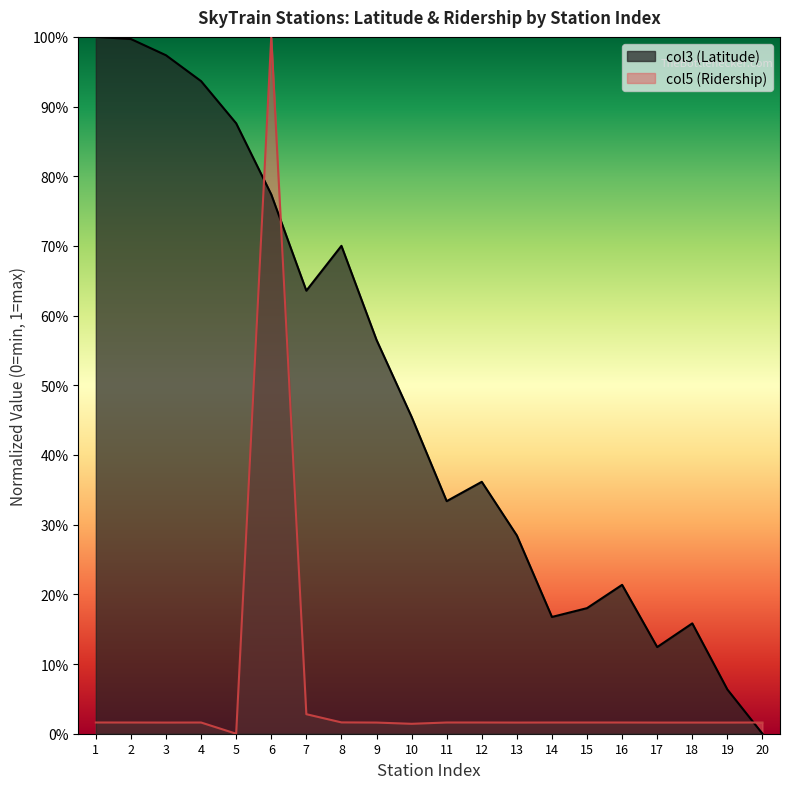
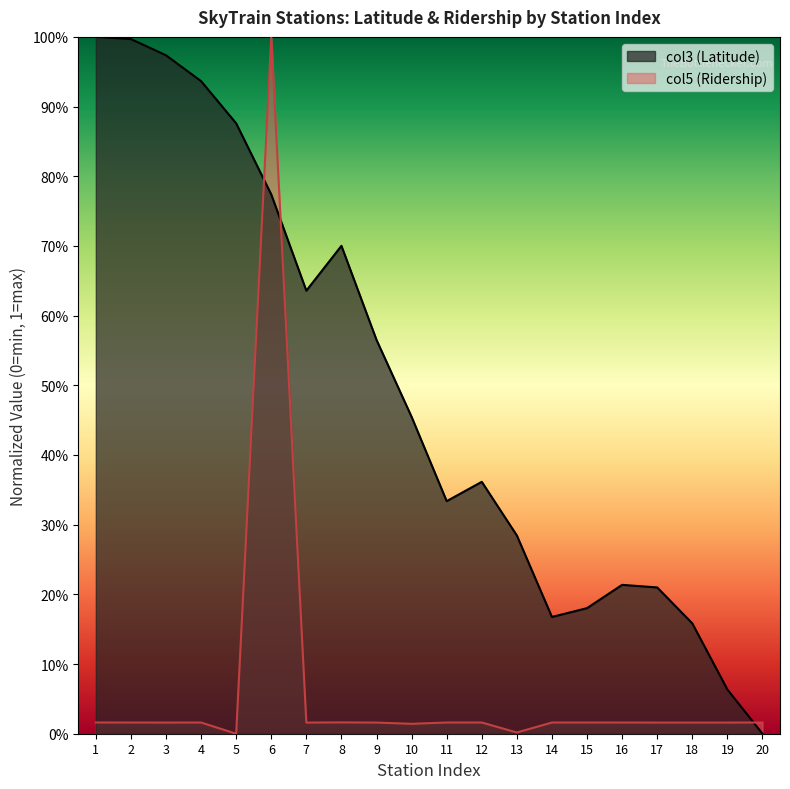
  {
    "col3 (Latitude)": {
      "1": "100%",
      "2": "100%",
      "3": "97%",
      "4": "94%",
      "5": "88%",
      "6": "77%",
      "7": "64%",
      "8": "70%",
      "9": "57%",
      "10": "45%",
      "11": "33%",
      "12": "36%",
      "13": "28%",
      "14": "17%",
      "15": "18%",
      "16": "21%",
-     "17": "12%",
+     "17": "21%",
      "18": "16%",
      "19": "6%",
      "20": "0%"
    },
    "col5 (Ridership)": {
      "1": "2%",
      "2": "2%",
      "3": "2%",
      "4": "2%",
      "5": "0%",
      "6": "100%",
-     "7": "3%",
+     "7": "2%",
      "8": "2%",
      "9": "2%",
      "10": "1%",
      "11": "2%",
      "12": "2%",
-     "13": "2%",
+     "13": "0%",
      "14": "2%",
      "15": "2%",
      "16": "2%",
      "17": "2%",
      "18": "2%",
      "19": "2%",
      "20": "2%"
    }
  }
